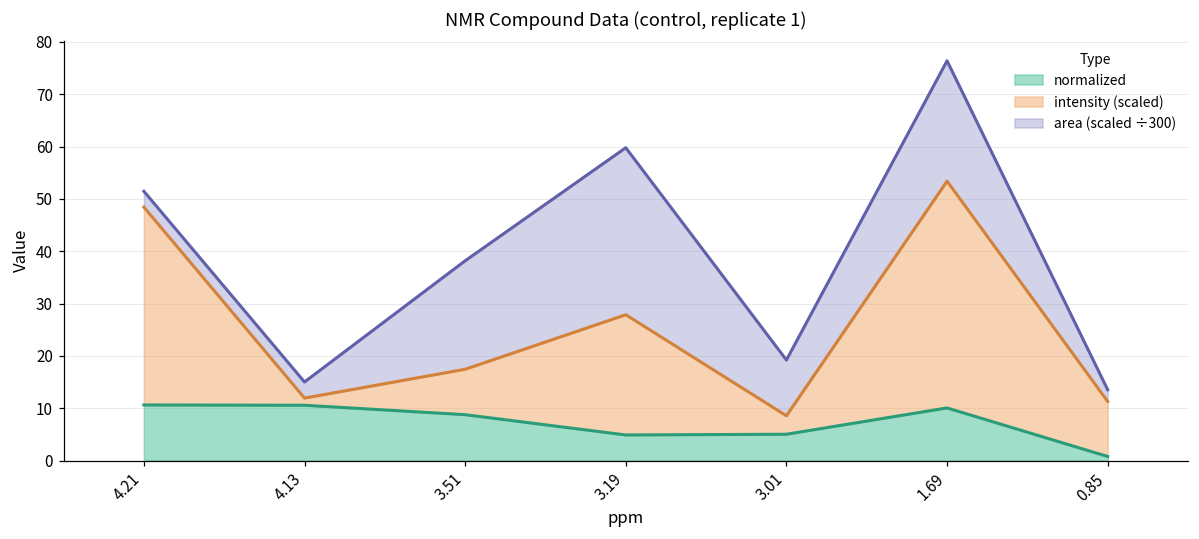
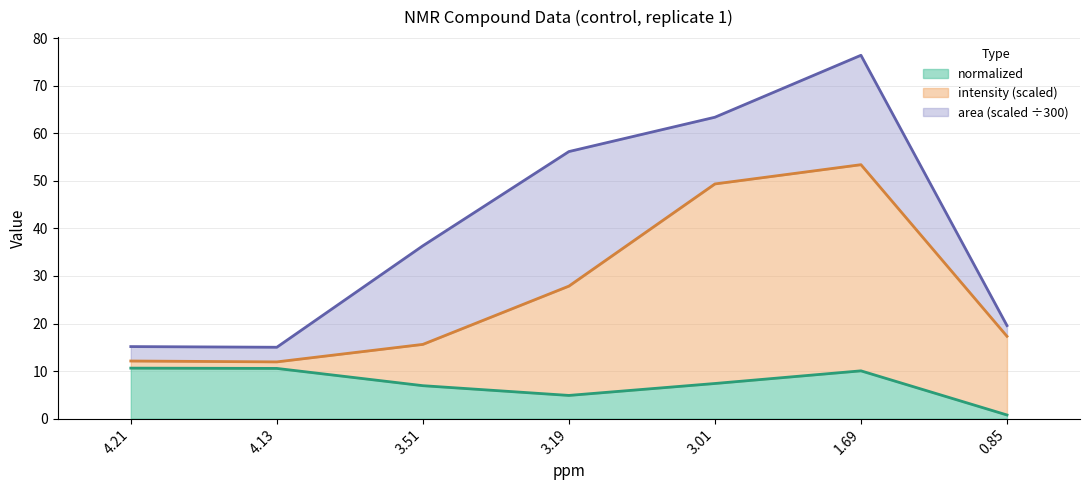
  {
    "normalized": {
      "4.21": 11,
      "4.13": 11,
-     "3.51": 9,
+     "3.51": 7,
      "3.19": 5,
-     "3.01": 5,
+     "3.01": 7,
      "1.69": 10,
      "0.85": 1
    },
    "intensity (scaled)": {
-     "4.21": 38,
+     "4.21": 1,
      "4.13": 1,
      "3.51": 9,
      "3.19": 23,
-     "3.01": 4,
+     "3.01": 42,
      "1.69": 43,
-     "0.85": 11
+     "0.85": 17
    },
    "area (scaled ÷300)": {
      "4.21": 3,
      "4.13": 3,
      "3.51": 21,
-     "3.19": 32,
-     "3.01": 11,
+     "3.19": 28,
+     "3.01": 14,
      "1.69": 23,
      "0.85": 2
    }
  }
